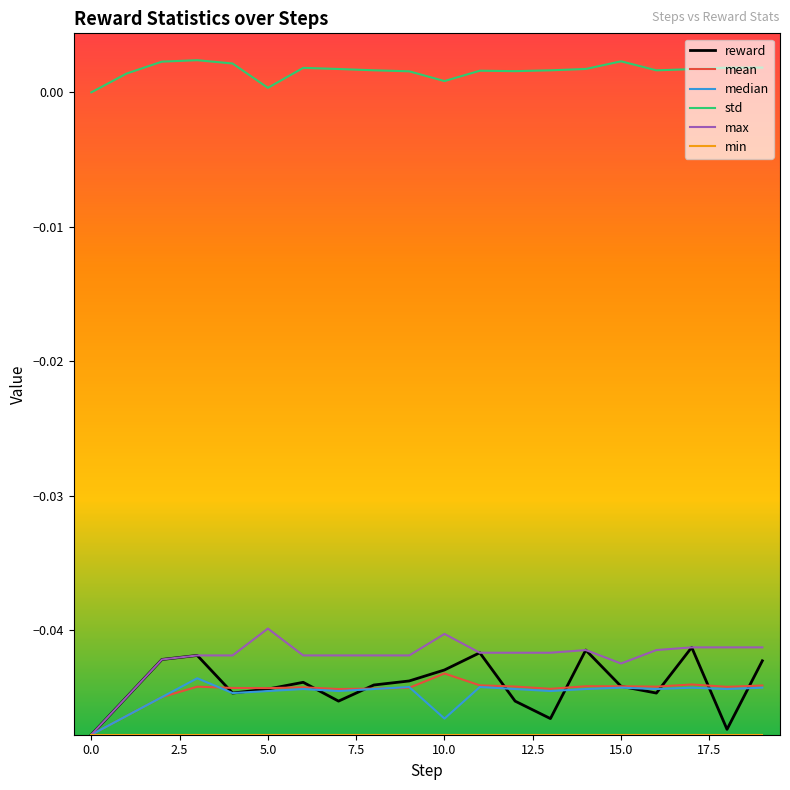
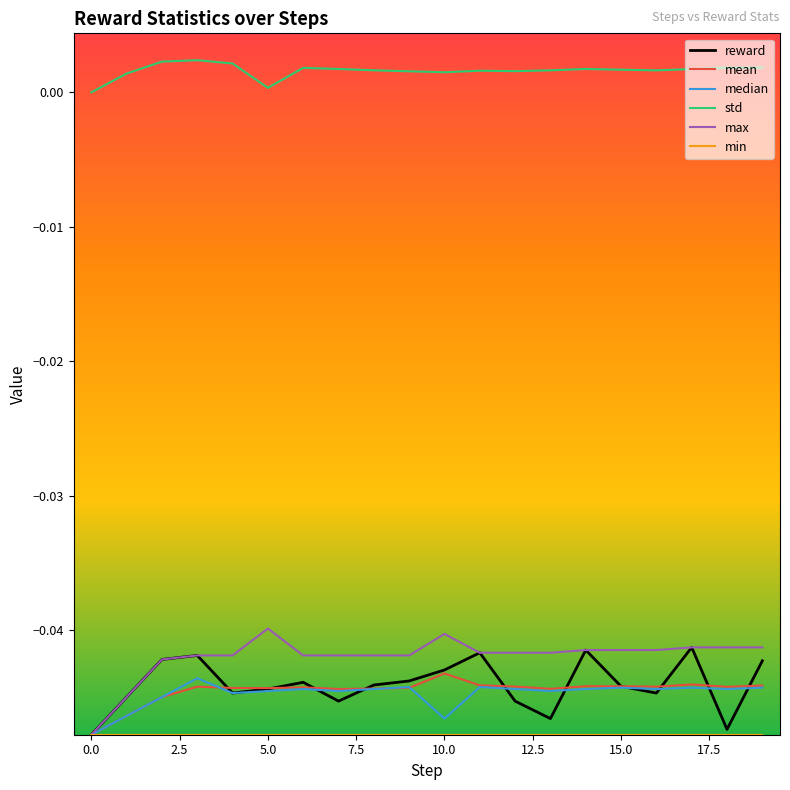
  {
    "reward": {
      "10.0": -0.0430
    },
    "mean": {
      "10.0": -0.0432
    },
    "median": {
      "10.0": -0.0466
    },
    "std": {
      "0.0": 0.0000,
      "5.0": 0.0003,
-     "10.0": 0.0008,
-     "15.0": 0.0023
+     "10.0": 0.0015,
+     "15.0": 0.0017
    },
    "max": {
      "5.0": -0.0399,
      "10.0": -0.0403,
-     "15.0": -0.0425
+     "15.0": -0.0415
    },
    "min": {
      "5.0": -0.0478,
      "10.0": -0.0478,
      "15.0": -0.0478
    }
  }
